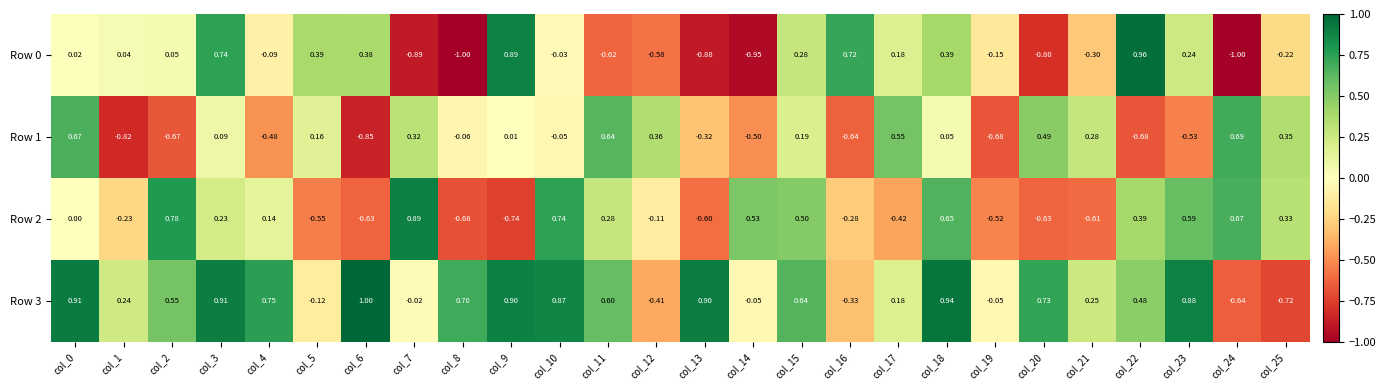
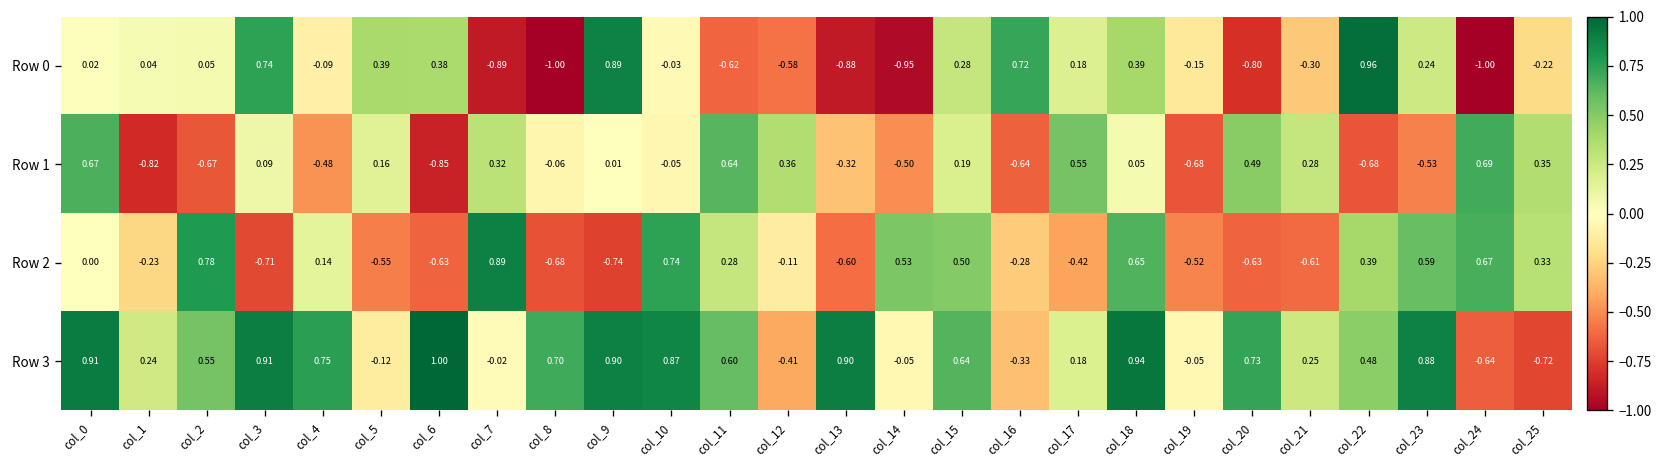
  {
    "Row 0": {
      "col_0": 0.02,
      "col_1": 0.04,
      "col_2": 0.05,
      "col_3": 0.74,
      "col_4": -0.09,
      "col_5": 0.39,
      "col_6": 0.38,
      "col_7": -0.89,
      "col_8": -1.00,
      "col_9": 0.89,
      "col_10": -0.03,
      "col_11": -0.62,
      "col_12": -0.58,
      "col_13": -0.88,
      "col_14": -0.95,
      "col_15": 0.28,
      "col_16": 0.72,
      "col_17": 0.18,
      "col_18": 0.39,
      "col_19": -0.15,
      "col_20": -0.80,
      "col_21": -0.30,
      "col_22": 0.96,
      "col_23": 0.24,
      "col_24": -1.00,
      "col_25": -0.22
    },
    "Row 1": {
      "col_0": 0.67,
      "col_1": -0.82,
      "col_2": -0.67,
      "col_3": 0.09,
      "col_4": -0.48,
      "col_5": 0.16,
      "col_6": -0.85,
      "col_7": 0.32,
      "col_8": -0.06,
      "col_9": 0.01,
      "col_10": -0.05,
      "col_11": 0.64,
      "col_12": 0.36,
      "col_13": -0.32,
      "col_14": -0.50,
      "col_15": 0.19,
      "col_16": -0.64,
      "col_17": 0.55,
      "col_18": 0.05,
      "col_19": -0.68,
      "col_20": 0.49,
      "col_21": 0.28,
      "col_22": -0.68,
      "col_23": -0.53,
      "col_24": 0.69,
      "col_25": 0.35
    },
    "Row 2": {
      "col_0": 0.00,
      "col_1": -0.23,
      "col_2": 0.78,
-     "col_3": 0.23,
+     "col_3": -0.71,
      "col_4": 0.14,
      "col_5": -0.55,
      "col_6": -0.63,
      "col_7": 0.89,
      "col_8": -0.68,
      "col_9": -0.74,
      "col_10": 0.74,
      "col_11": 0.28,
      "col_12": -0.11,
      "col_13": -0.60,
      "col_14": 0.53,
      "col_15": 0.50,
      "col_16": -0.28,
      "col_17": -0.42,
      "col_18": 0.65,
      "col_19": -0.52,
      "col_20": -0.63,
      "col_21": -0.61,
      "col_22": 0.39,
      "col_23": 0.59,
      "col_24": 0.67,
      "col_25": 0.33
    },
    "Row 3": {
      "col_0": 0.91,
      "col_1": 0.24,
      "col_2": 0.55,
      "col_3": 0.91,
      "col_4": 0.75,
      "col_5": -0.12,
      "col_6": 1.00,
      "col_7": -0.02,
      "col_8": 0.70,
      "col_9": 0.90,
      "col_10": 0.87,
      "col_11": 0.60,
      "col_12": -0.41,
      "col_13": 0.90,
      "col_14": -0.05,
      "col_15": 0.64,
      "col_16": -0.33,
      "col_17": 0.18,
      "col_18": 0.94,
      "col_19": -0.05,
      "col_20": 0.73,
      "col_21": 0.25,
      "col_22": 0.48,
      "col_23": 0.88,
      "col_24": -0.64,
      "col_25": -0.72
    }
  }
